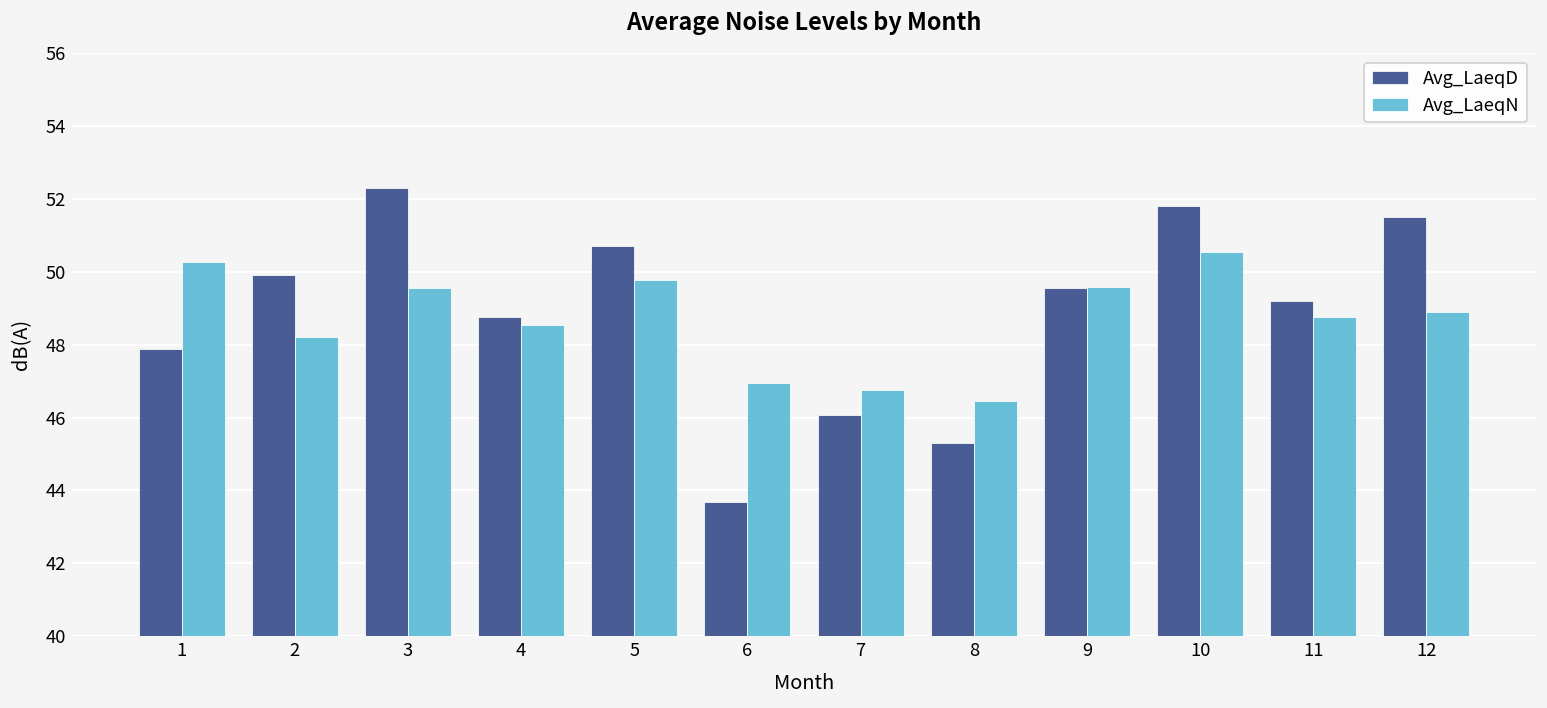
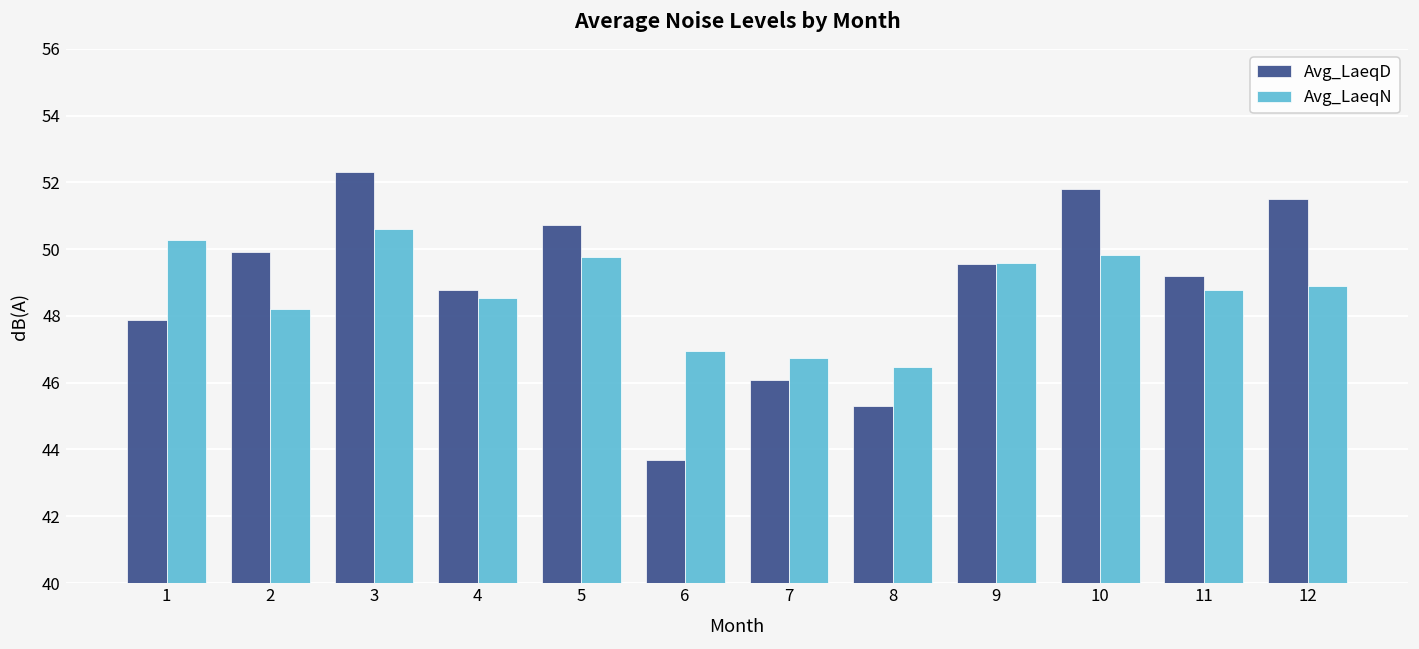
  {
    "Avg_LaeqD": {
      "1": 47.9,
      "2": 49.9,
      "3": 52.3,
      "4": 48.8,
      "5": 50.7,
      "6": 43.7,
      "7": 46.1,
      "8": 45.3,
      "9": 49.6,
      "10": 51.8,
      "11": 49.2,
      "12": 51.5
    },
    "Avg_LaeqN": {
      "1": 50.3,
      "2": 48.2,
-     "3": 49.6,
+     "3": 50.6,
      "4": 48.5,
      "5": 49.8,
      "6": 46.9,
      "7": 46.8,
      "8": 46.5,
      "9": 49.6,
-     "10": 50.5,
+     "10": 49.8,
      "11": 48.8,
      "12": 48.9
    }
  }
